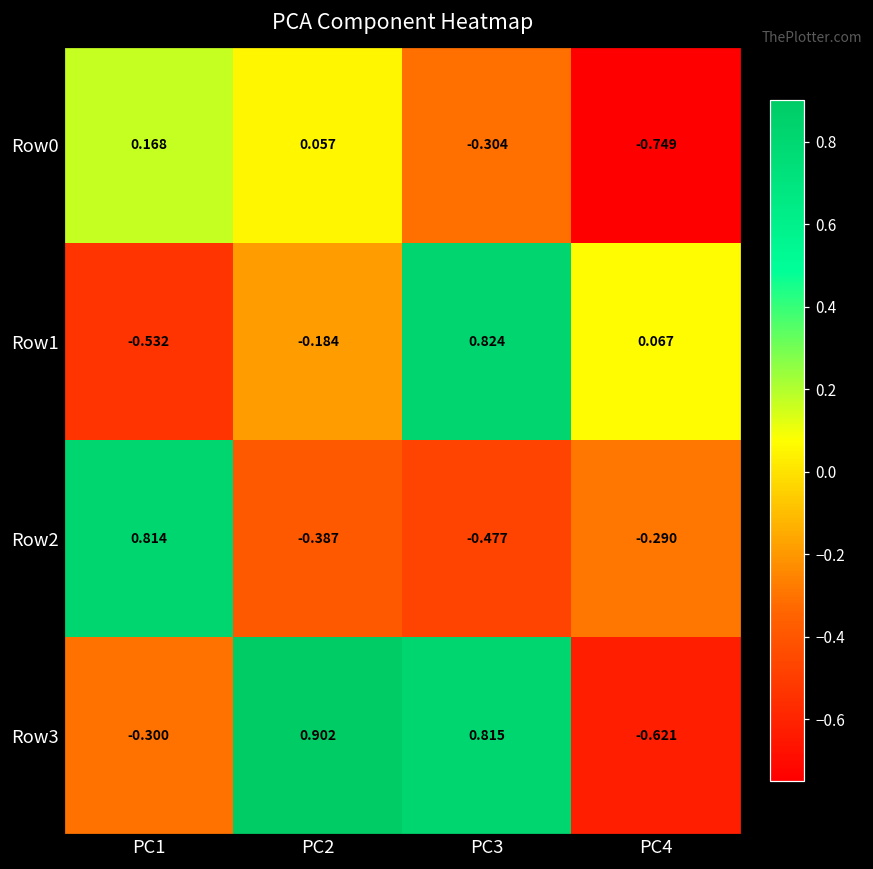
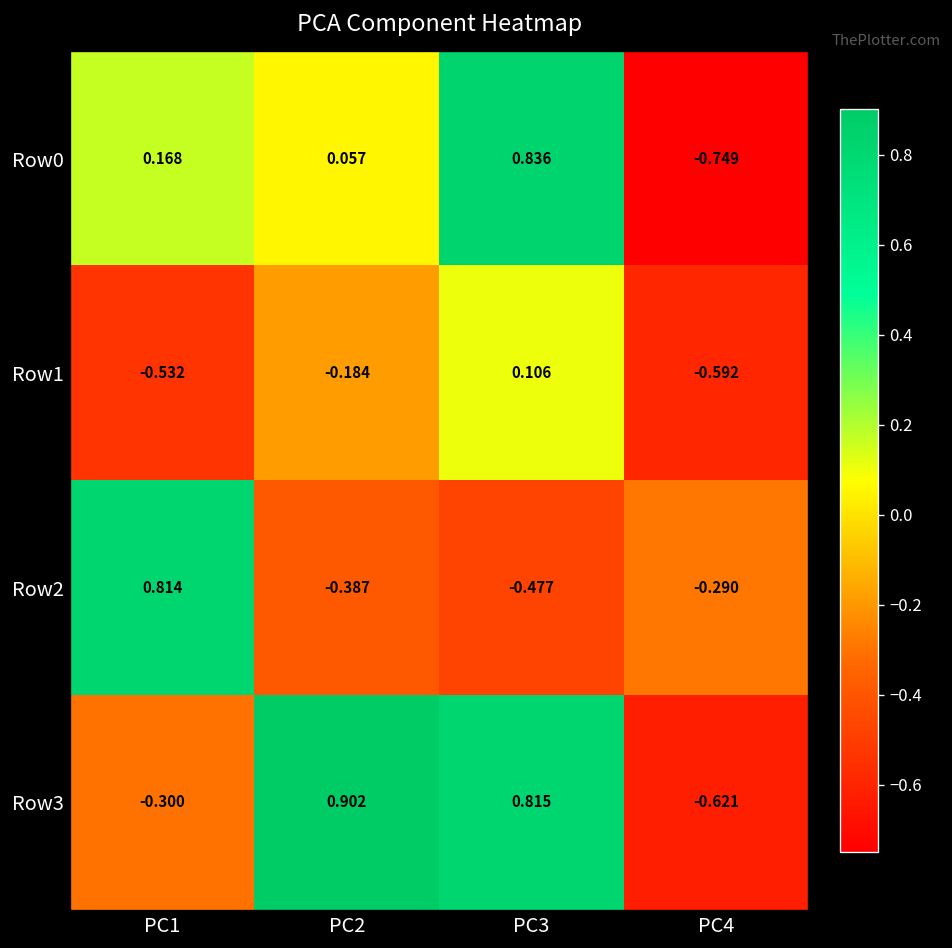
  {
    "Row0": {
      "PC1": 0.168,
      "PC2": 0.057,
-     "PC3": -0.304,
+     "PC3": 0.836,
      "PC4": -0.749
    },
    "Row1": {
      "PC1": -0.532,
      "PC2": -0.184,
-     "PC3": 0.824,
-     "PC4": 0.067
+     "PC3": 0.106,
+     "PC4": -0.592
    },
    "Row2": {
      "PC1": 0.814,
      "PC2": -0.387,
      "PC3": -0.477,
      "PC4": -0.290
    },
    "Row3": {
      "PC1": -0.300,
      "PC2": 0.902,
      "PC3": 0.815,
      "PC4": -0.621
    }
  }
